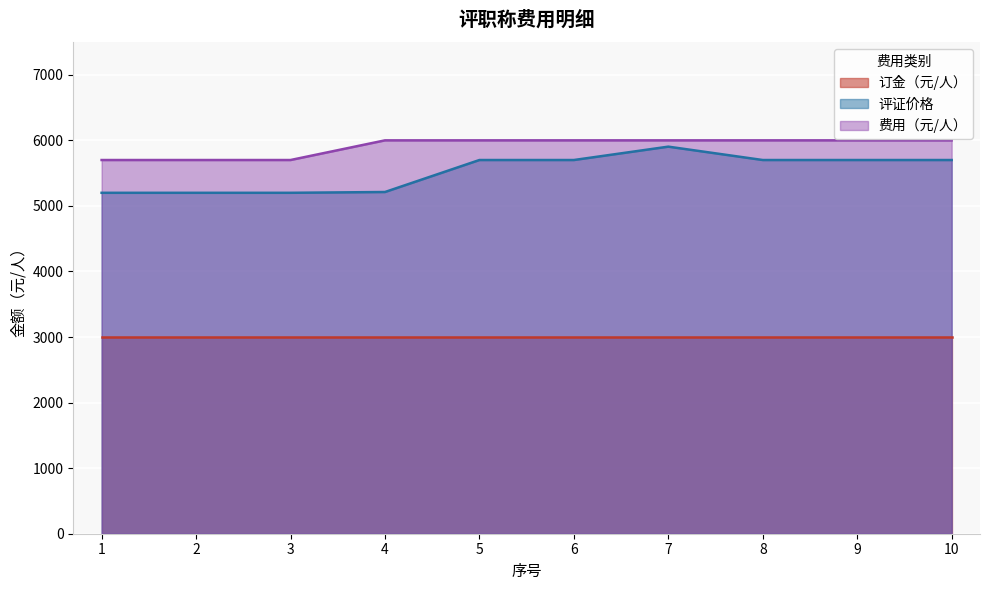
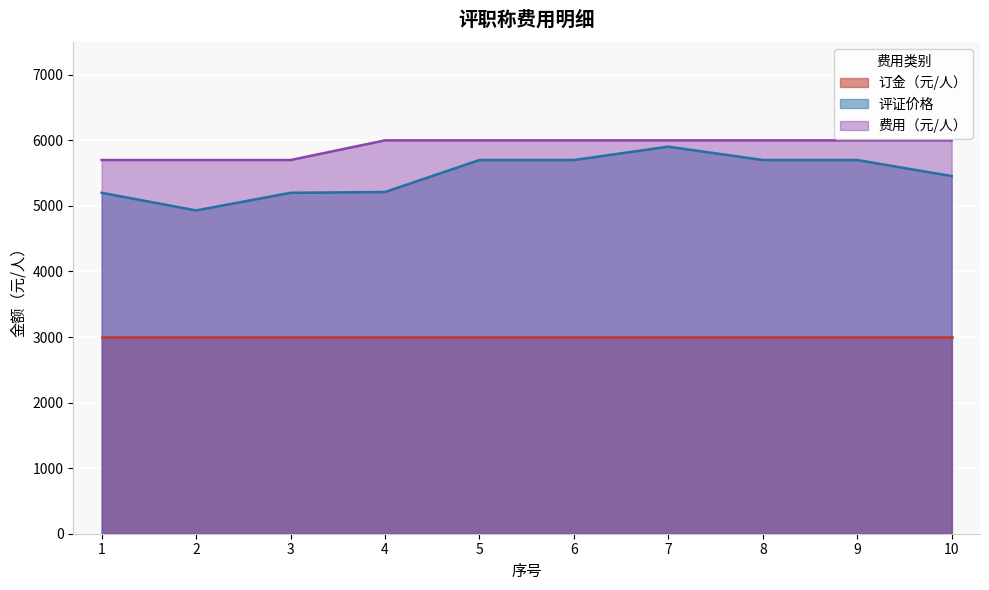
  {
    "订金（元/人）": {
      "1": 3000,
      "2": 3000,
      "3": 3000,
      "4": 3000,
      "5": 3000,
      "6": 3000,
      "7": 3000,
      "8": 3000,
      "9": 3000,
      "10": 3000
    },
    "评证价格": {
      "1": 5200,
-     "2": 5200,
+     "2": 4900,
      "3": 5200,
      "4": 5200,
      "5": 5700,
      "6": 5700,
      "7": 5900,
      "8": 5700,
      "9": 5700,
-     "10": 5700
+     "10": 5500
    },
    "费用（元/人）": {
      "1": 5700,
      "2": 5700,
      "3": 5700,
      "4": 6000,
      "5": 6000,
      "6": 6000,
      "7": 6000,
      "8": 6000,
      "9": 6000,
      "10": 6000
    }
  }
